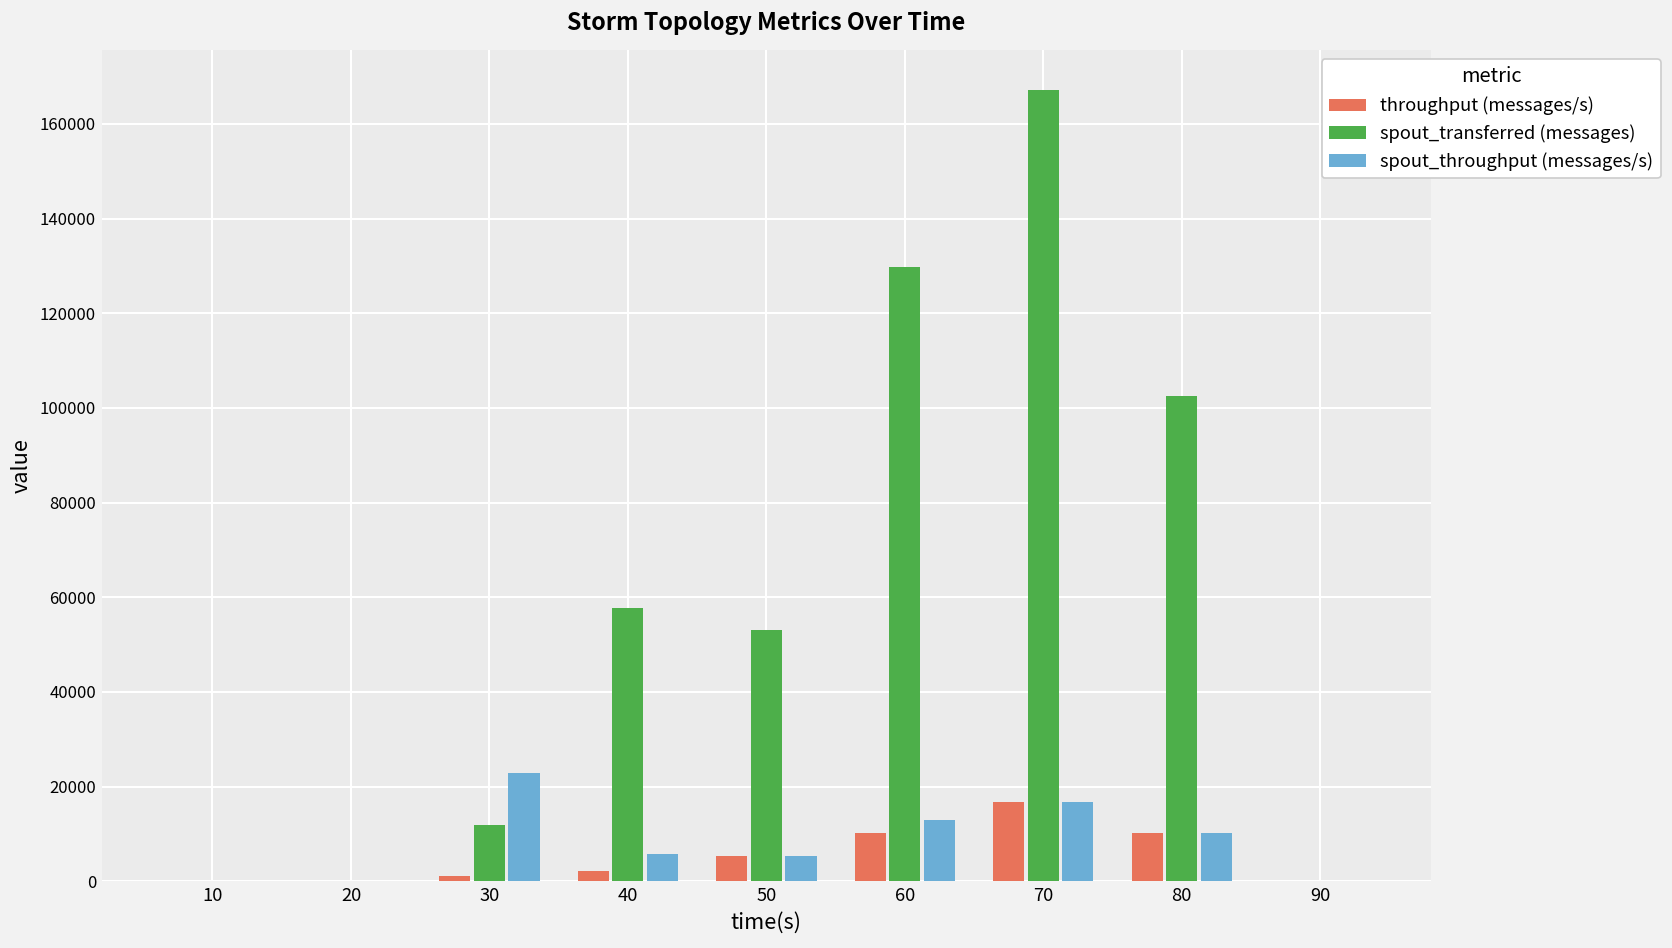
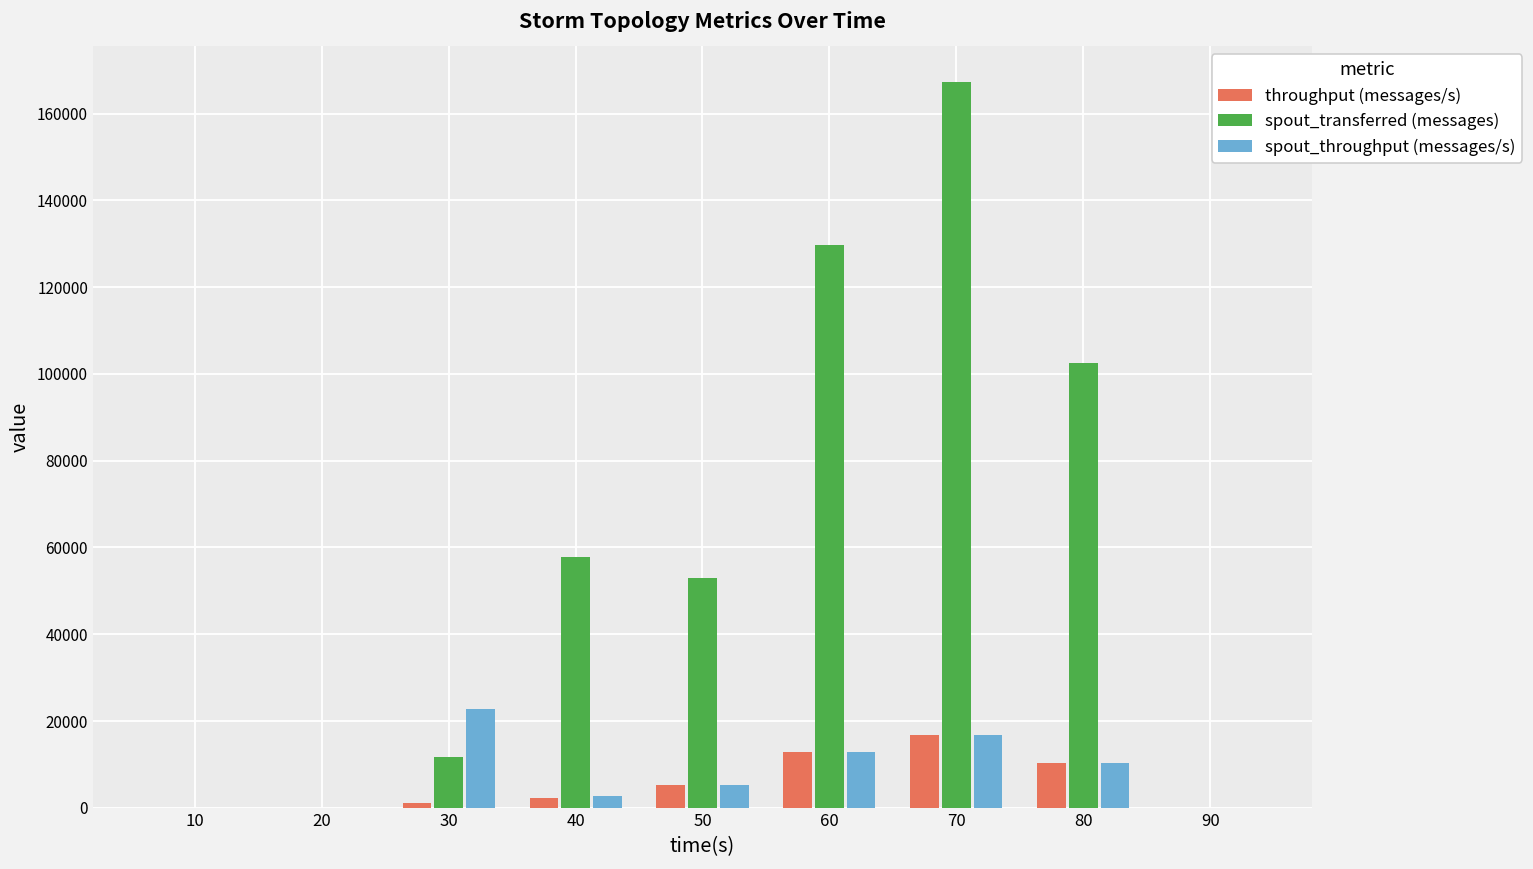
  {
    "throughput (messages/s)": {
      "10": 0,
      "20": 0,
      "30": 1000,
      "40": 2000,
      "50": 5000,
-     "60": 10000,
+     "60": 13000,
      "70": 17000,
      "80": 10000,
      "90": 0
    },
    "spout_transferred (messages)": {
      "10": 0,
      "20": 0,
      "30": 12000,
      "40": 58000,
      "50": 53000,
      "60": 130000,
      "70": 167000,
      "80": 103000,
      "90": 0
    },
    "spout_throughput (messages/s)": {
      "10": 0,
      "20": 0,
      "30": 23000,
-     "40": 6000,
+     "40": 3000,
      "50": 5000,
      "60": 13000,
      "70": 17000,
      "80": 10000,
      "90": 0
    }
  }
